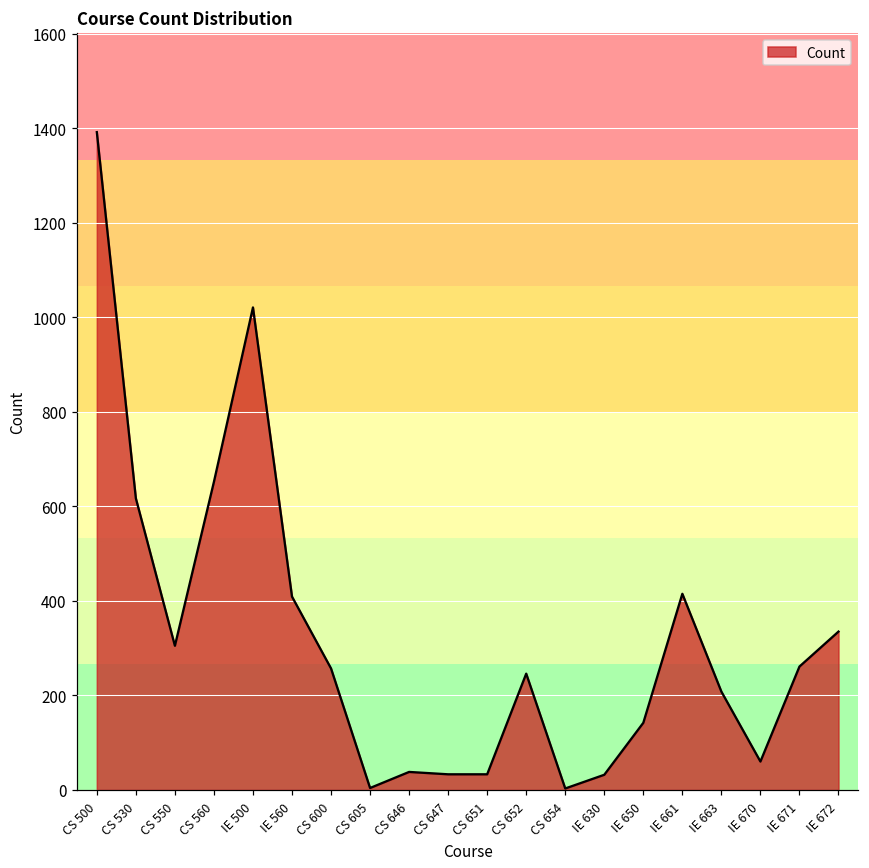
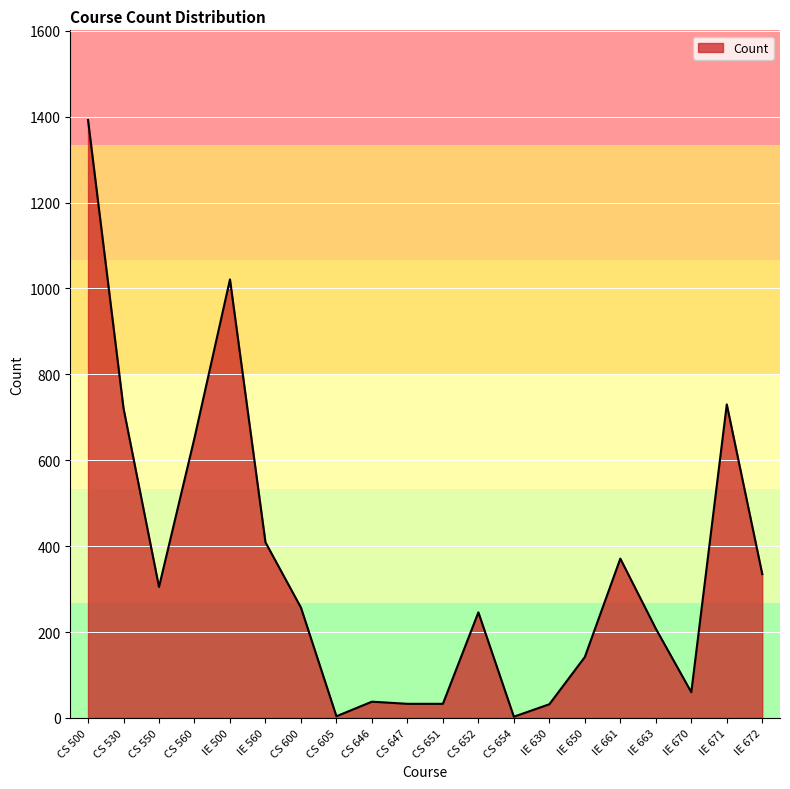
  {
    "CS 500": 1390,
-   "CS 530": 620,
+   "CS 530": 720,
    "CS 550": 310,
    "CS 560": 650,
    "IE 500": 1020,
    "IE 560": 410,
    "CS 600": 260,
    "CS 605": 0,
    "CS 646": 40,
    "CS 647": 30,
    "CS 651": 30,
    "CS 652": 250,
    "CS 654": 0,
    "IE 630": 30,
    "IE 650": 140,
-   "IE 661": 420,
+   "IE 661": 370,
    "IE 663": 210,
    "IE 670": 60,
-   "IE 671": 260,
+   "IE 671": 730,
    "IE 672": 340
  }
